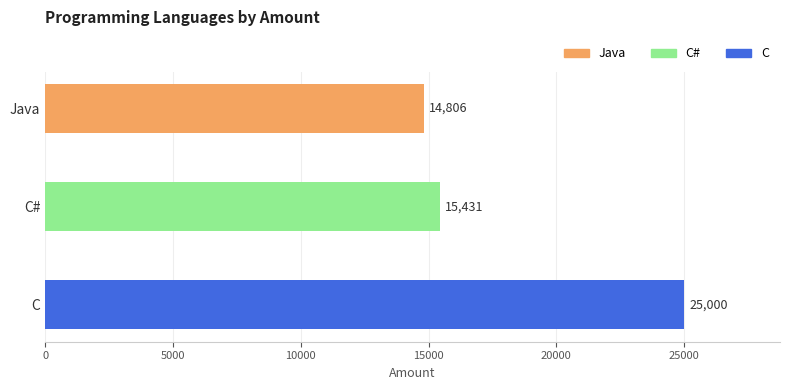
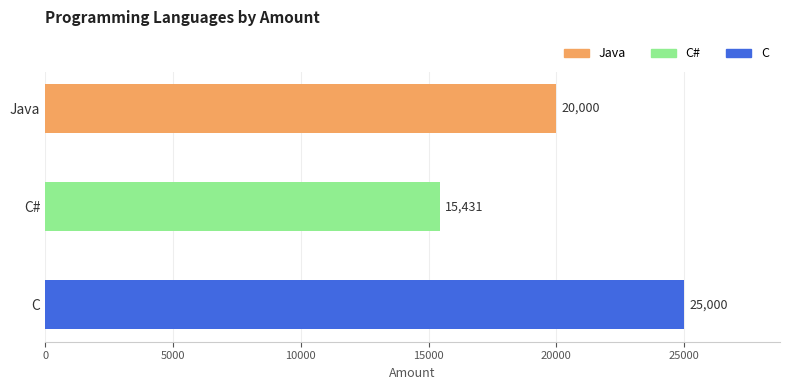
  {
-   "Java": "14,806",
+   "Java": "20,000",
    "C#": "15,431",
    "C": "25,000"
  }
